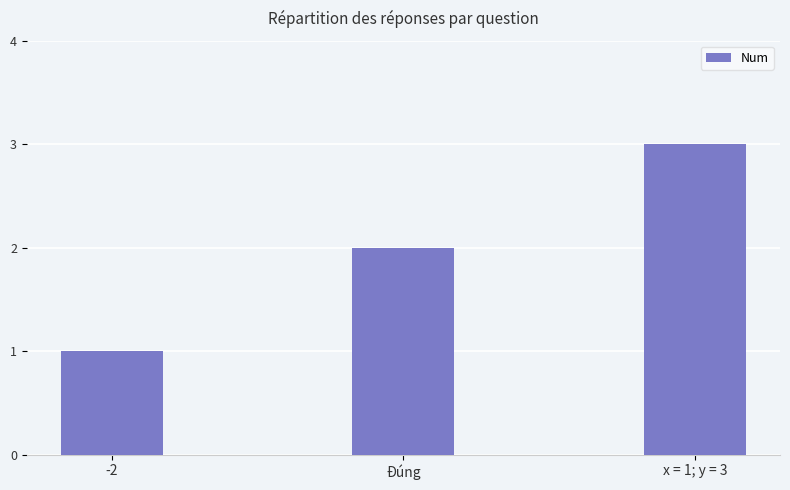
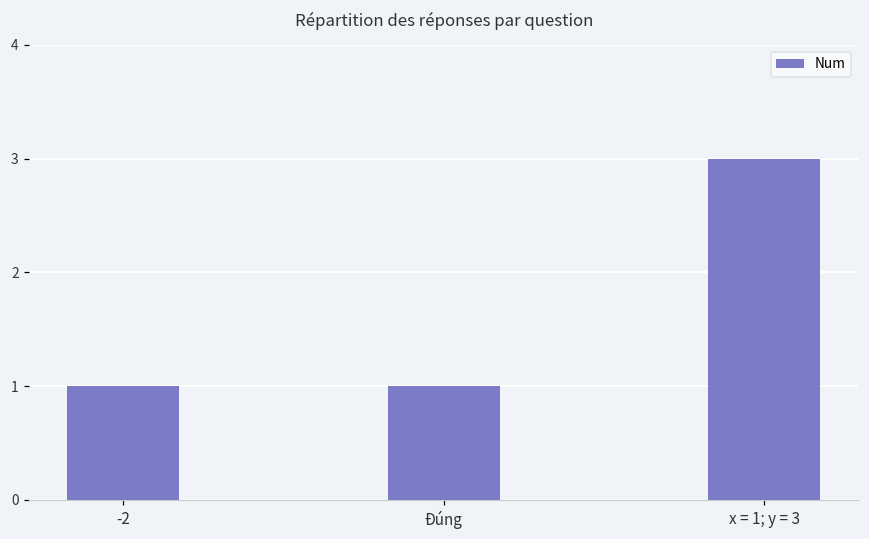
  {
    "-2": 1,
-   "Đúng": 2,
+   "Đúng": 1,
    "x = 1; y = 3": 3
  }
